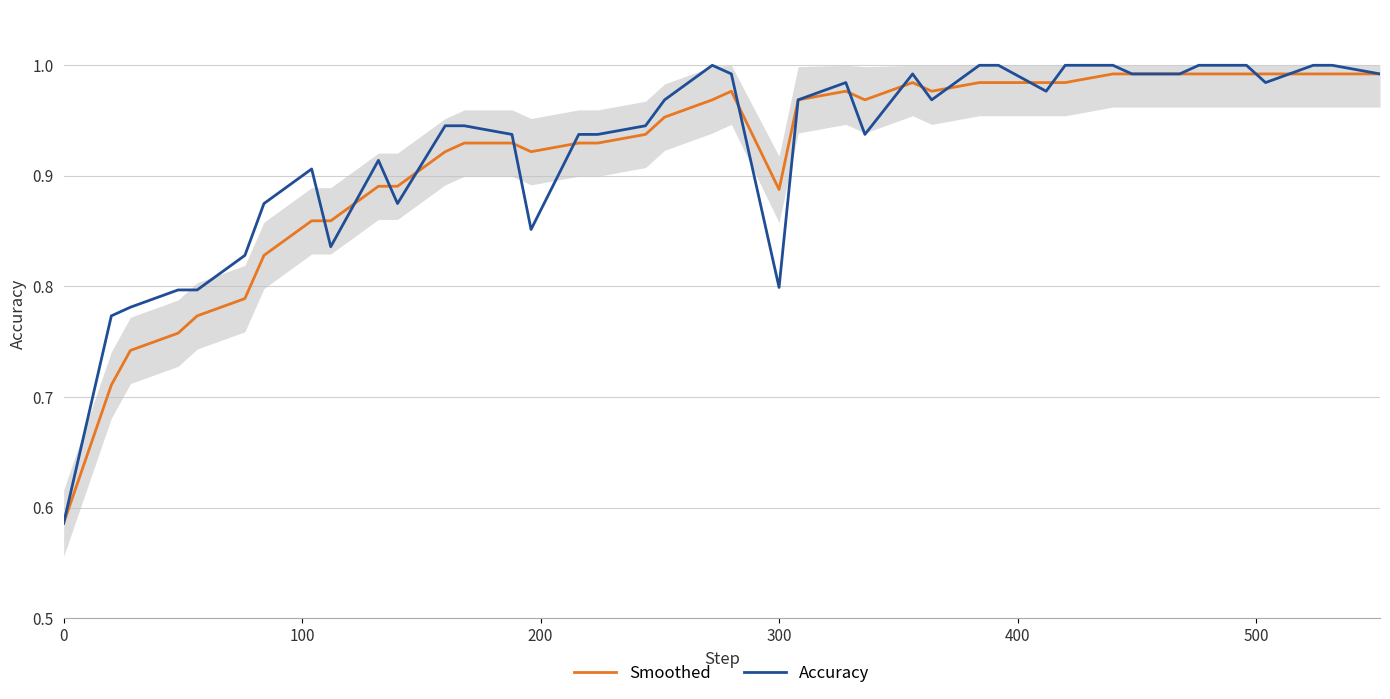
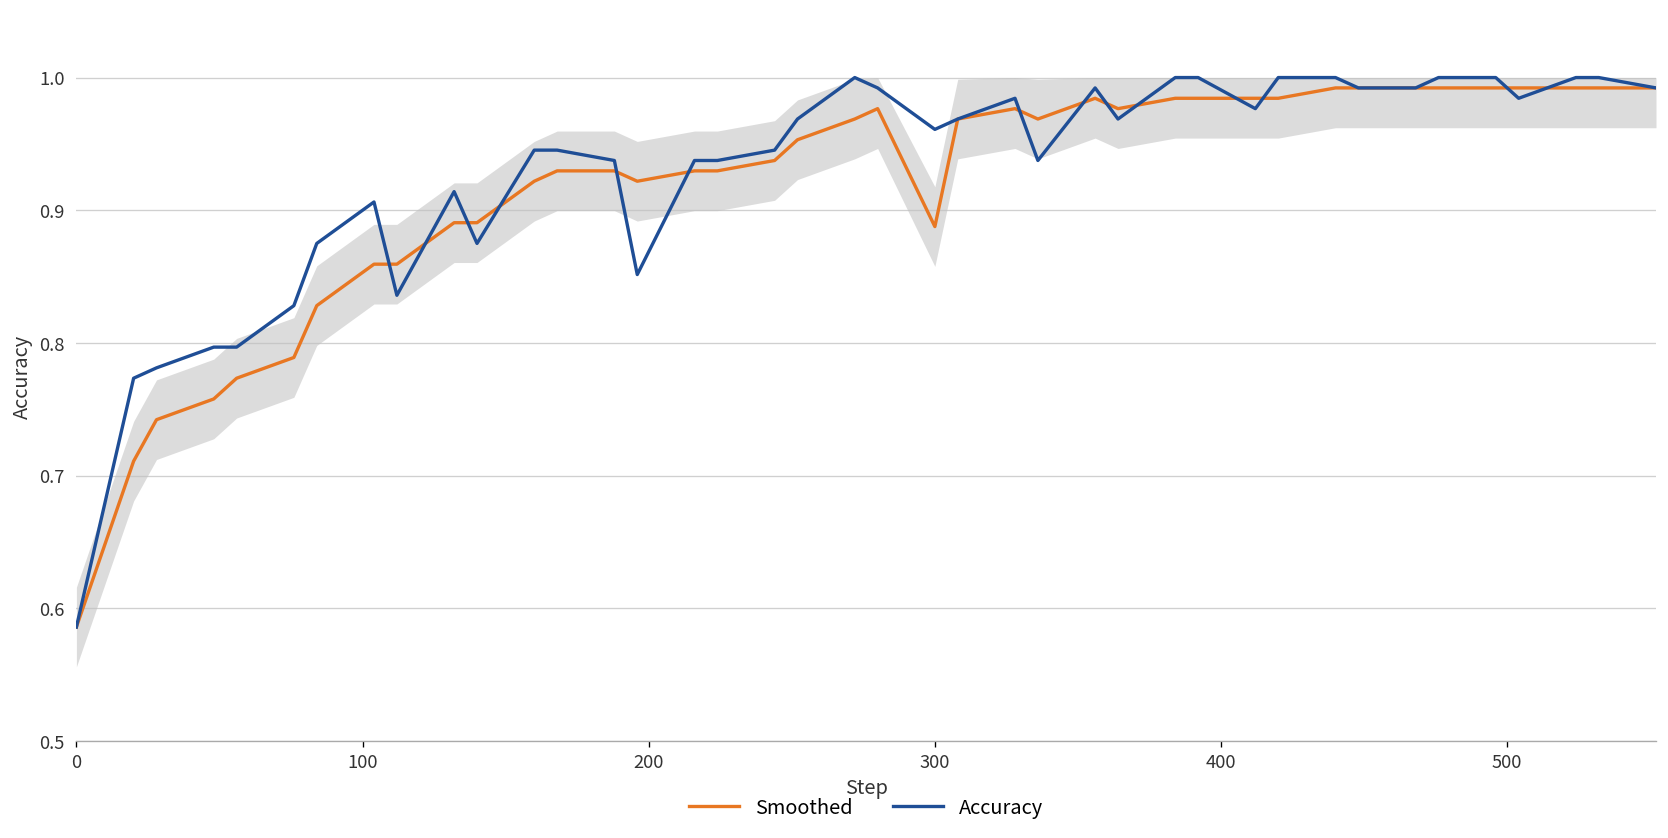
  {
    "Smoothed": {
      "300": 0.888
    },
    "Accuracy": {
-     "300": 0.799
+     "300": 0.961
    }
  }
